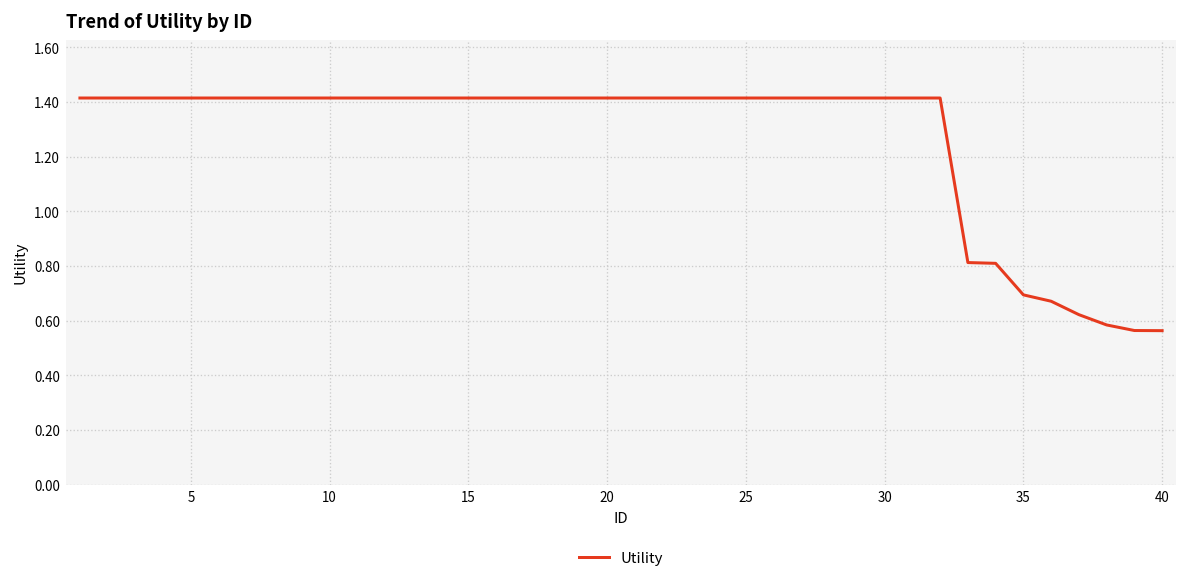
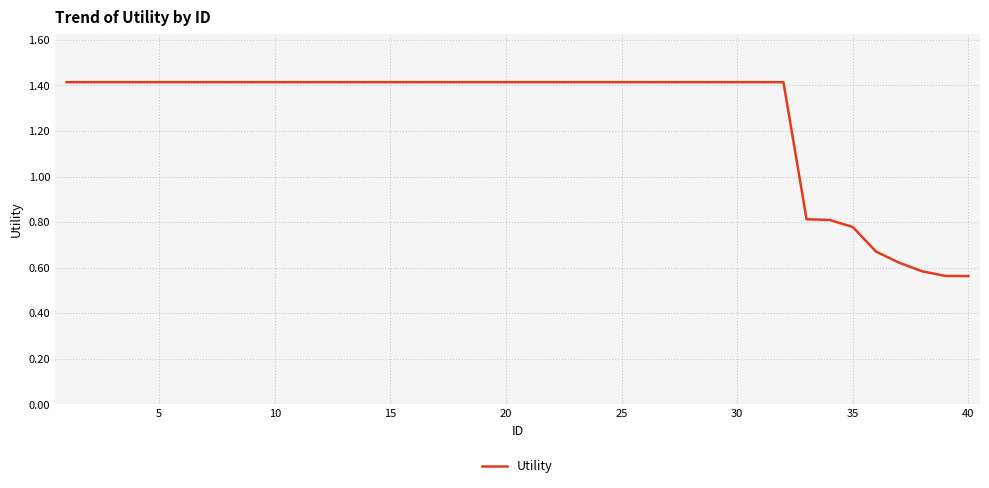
  {
    "5": 1.41,
    "10": 1.41,
    "15": 1.41,
    "20": 1.41,
    "25": 1.41,
    "30": 1.41,
-   "35": 0.69,
+   "35": 0.78,
    "40": 0.56
  }
